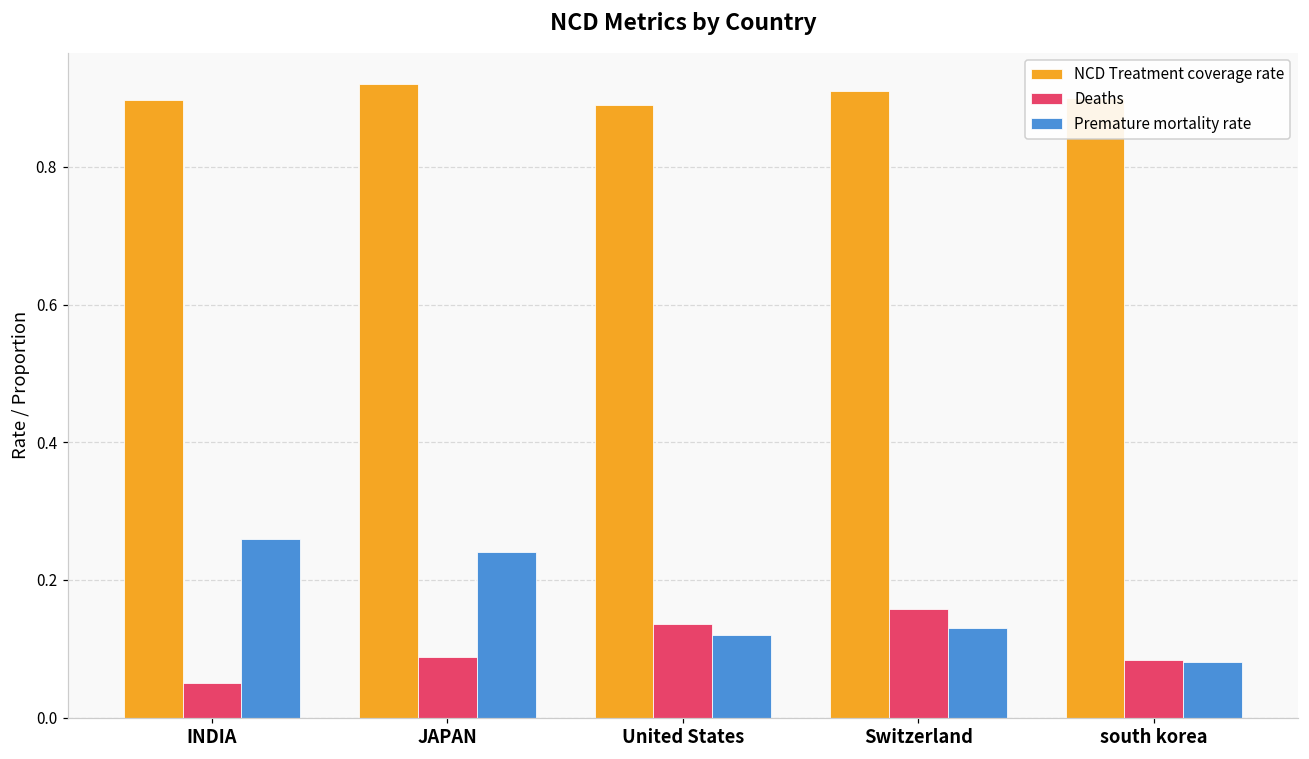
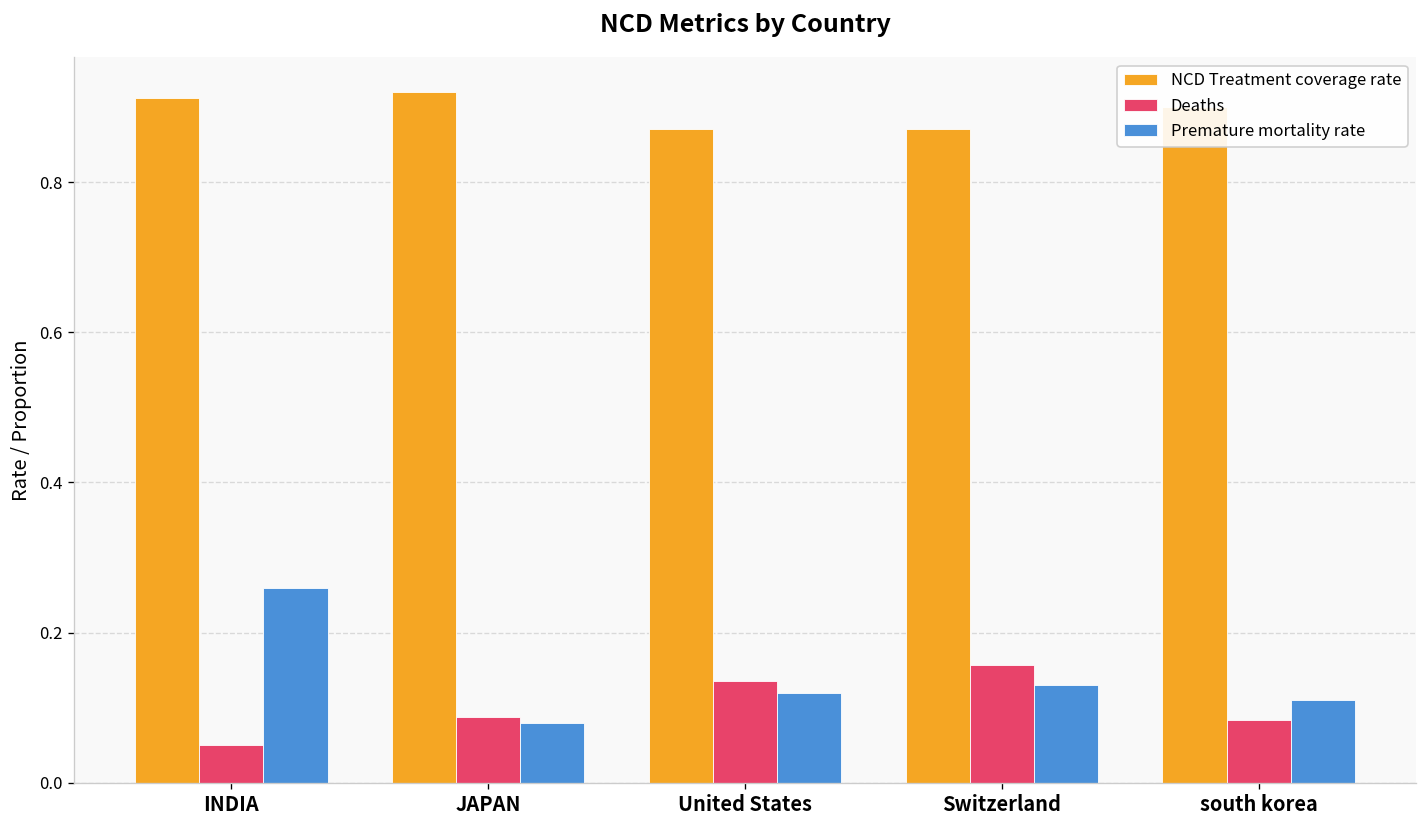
  {
    "NCD Treatment coverage rate": {
-     "INDIA": 0.90,
+     "INDIA": 0.91,
      "JAPAN": 0.92,
-     "United States": 0.89,
-     "Switzerland": 0.91
+     "United States": 0.87,
+     "Switzerland": 0.87
    },
    "Deaths": {
      "INDIA": 0.05,
      "JAPAN": 0.09,
      "United States": 0.14,
      "Switzerland": 0.16,
      "south korea": 0.08
    },
    "Premature mortality rate": {
      "INDIA": 0.26,
-     "JAPAN": 0.24,
+     "JAPAN": 0.08,
      "United States": 0.12,
      "Switzerland": 0.13,
-     "south korea": 0.08
+     "south korea": 0.11
    }
  }
